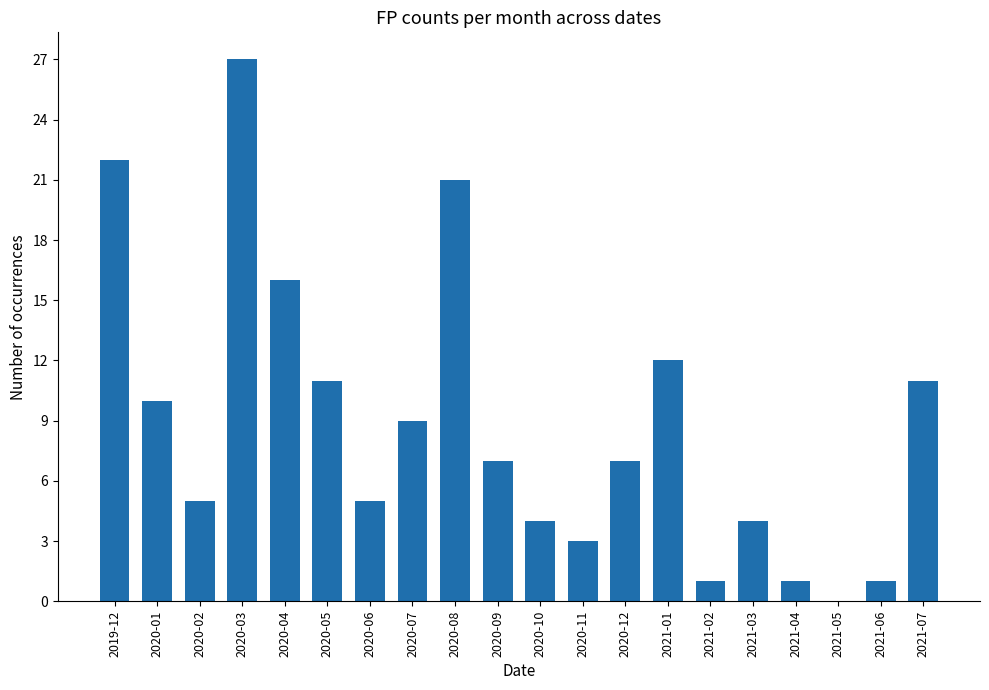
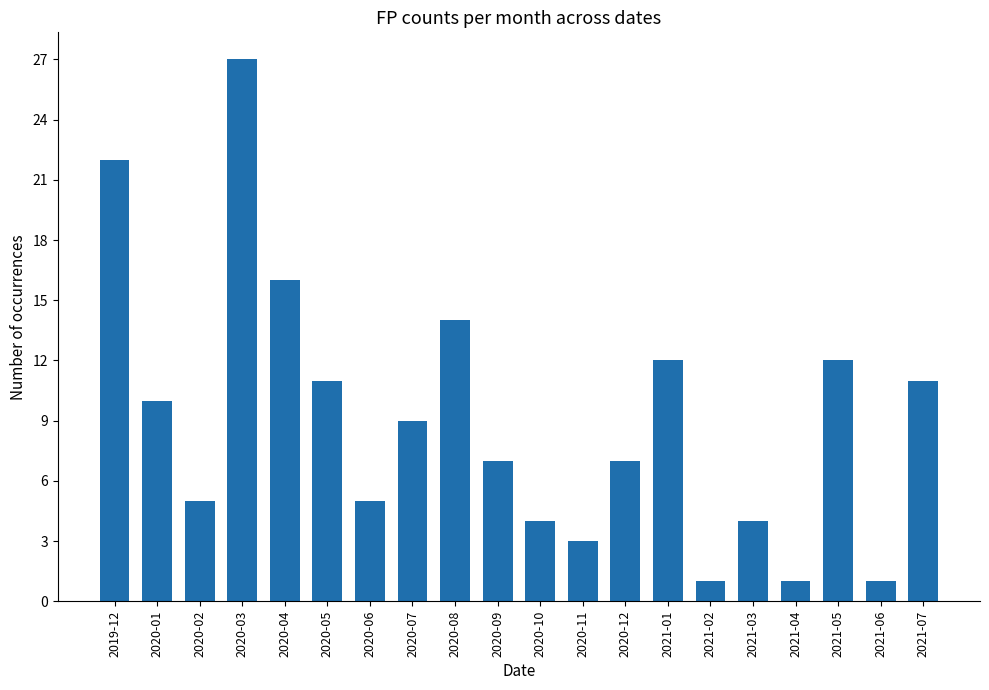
  {
    "2019-12": 22,
    "2020-01": 10,
    "2020-02": 5,
    "2020-03": 27,
    "2020-04": 16,
    "2020-05": 11,
    "2020-06": 5,
    "2020-07": 9,
-   "2020-08": 21,
+   "2020-08": 14,
    "2020-09": 7,
    "2020-10": 4,
    "2020-11": 3,
    "2020-12": 7,
    "2021-01": 12,
    "2021-02": 1,
    "2021-03": 4,
    "2021-04": 1,
-   "2021-05": 0,
+   "2021-05": 12,
    "2021-06": 1,
    "2021-07": 11
  }
